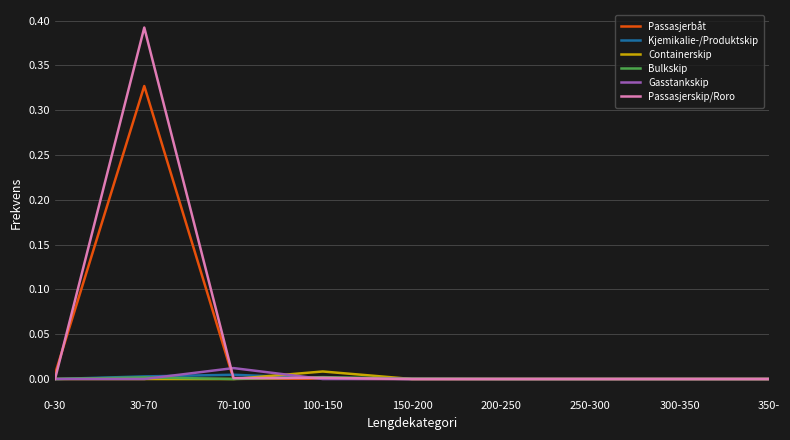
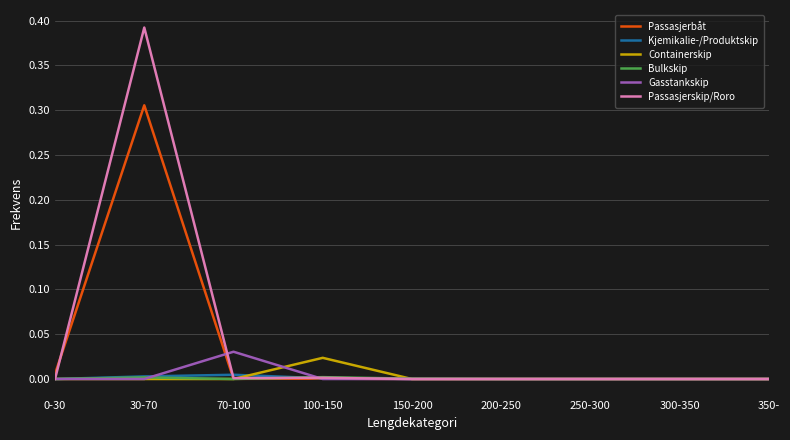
  {
    "Passasjerbåt": {
      "0-30": 0.01,
-     "30-70": 0.33
+     "30-70": 0.31
    },
    "Kjemikalie-/Produktskip": {
      "70-100": 0.00
    },
    "Containerskip": {
-     "100-150": 0.01
+     "100-150": 0.02
    },
    "Gasstankskip": {
-     "70-100": 0.01
+     "70-100": 0.03
    },
    "Passasjerskip/Roro": {
      "30-70": 0.39
    }
  }
